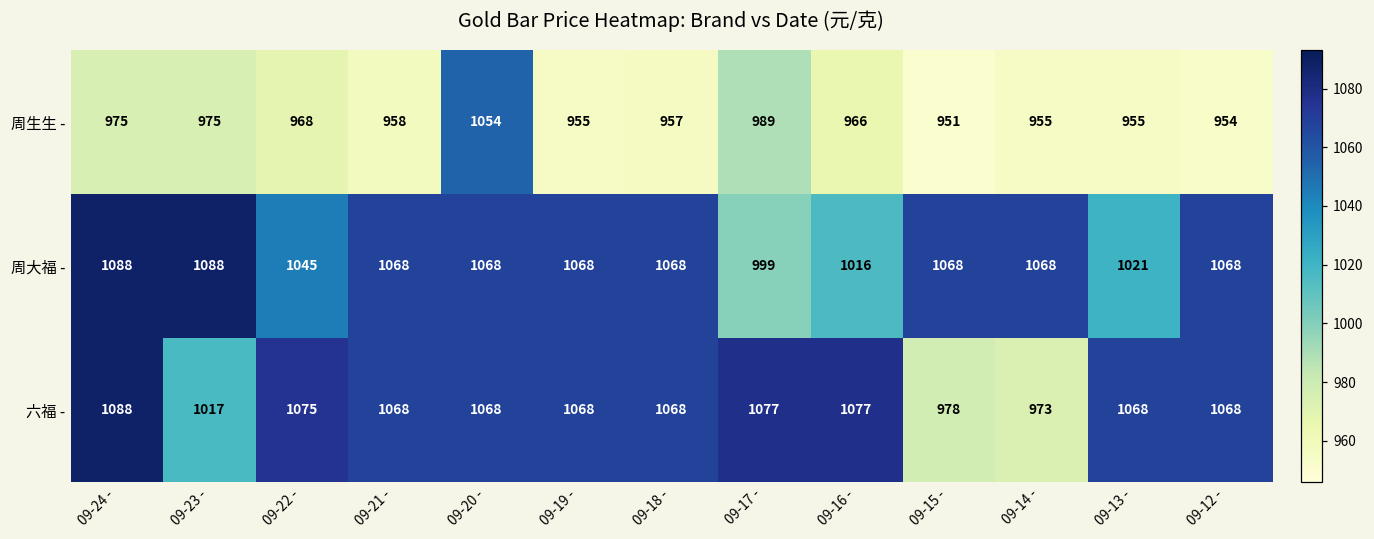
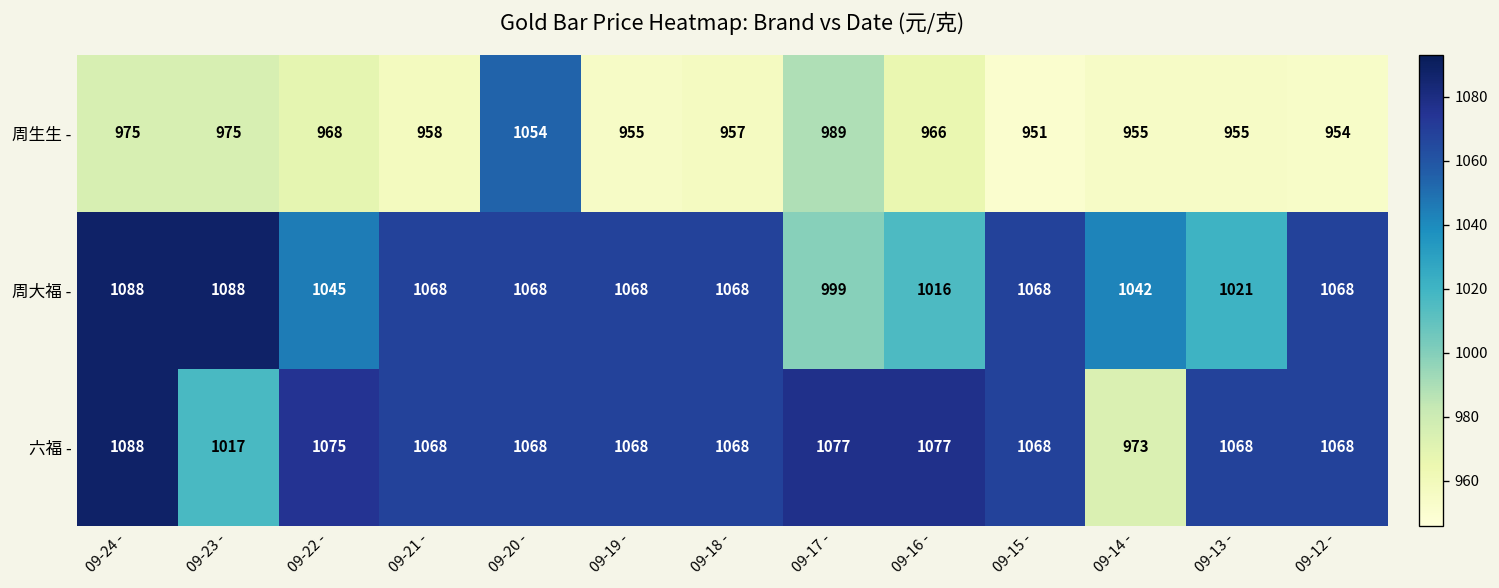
  {
    "周生生 -": {
      "09-24 -": 975,
      "09-23 -": 975,
      "09-22 -": 968,
      "09-21 -": 958,
      "09-20 -": 1054,
      "09-19 -": 955,
      "09-18 -": 957,
      "09-17 -": 989,
      "09-16 -": 966,
      "09-15 -": 951,
      "09-14 -": 955,
      "09-13 -": 955,
      "09-12 -": 954
    },
    "周大福 -": {
      "09-24 -": 1088,
      "09-23 -": 1088,
      "09-22 -": 1045,
      "09-21 -": 1068,
      "09-20 -": 1068,
      "09-19 -": 1068,
      "09-18 -": 1068,
      "09-17 -": 999,
      "09-16 -": 1016,
      "09-15 -": 1068,
-     "09-14 -": 1068,
+     "09-14 -": 1042,
      "09-13 -": 1021,
      "09-12 -": 1068
    },
    "六福 -": {
      "09-24 -": 1088,
      "09-23 -": 1017,
      "09-22 -": 1075,
      "09-21 -": 1068,
      "09-20 -": 1068,
      "09-19 -": 1068,
      "09-18 -": 1068,
      "09-17 -": 1077,
      "09-16 -": 1077,
-     "09-15 -": 978,
+     "09-15 -": 1068,
      "09-14 -": 973,
      "09-13 -": 1068,
      "09-12 -": 1068
    }
  }
